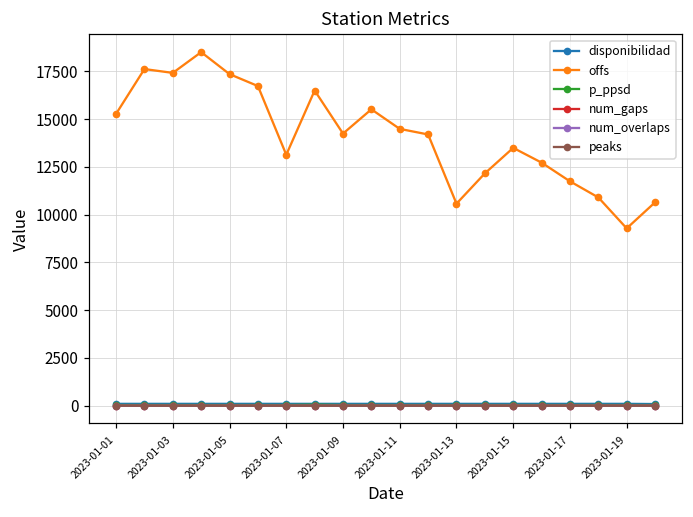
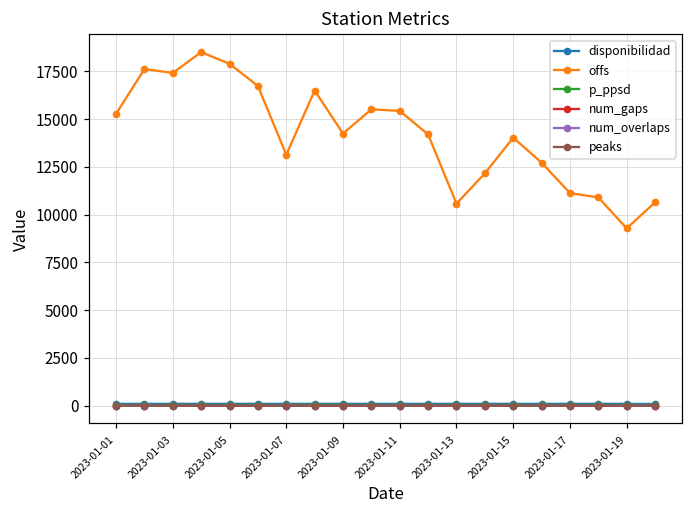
  {
    "offs": {
      "2023-01-01": 15300,
      "2023-01-03": 17400,
-     "2023-01-05": 17400,
+     "2023-01-05": 17900,
      "2023-01-07": 13100,
      "2023-01-09": 14200,
-     "2023-01-11": 14500,
+     "2023-01-11": 15400,
      "2023-01-13": 10600,
-     "2023-01-15": 13500,
-     "2023-01-17": 11700,
+     "2023-01-15": 14000,
+     "2023-01-17": 11100,
      "2023-01-19": 9300
    }
  }
